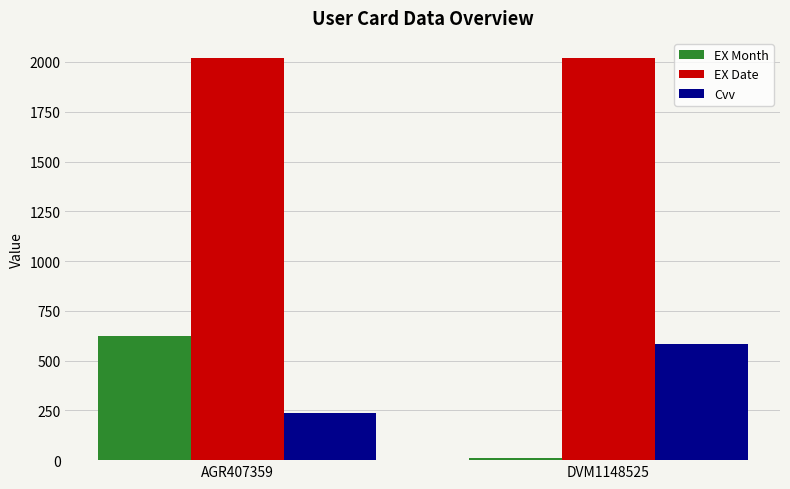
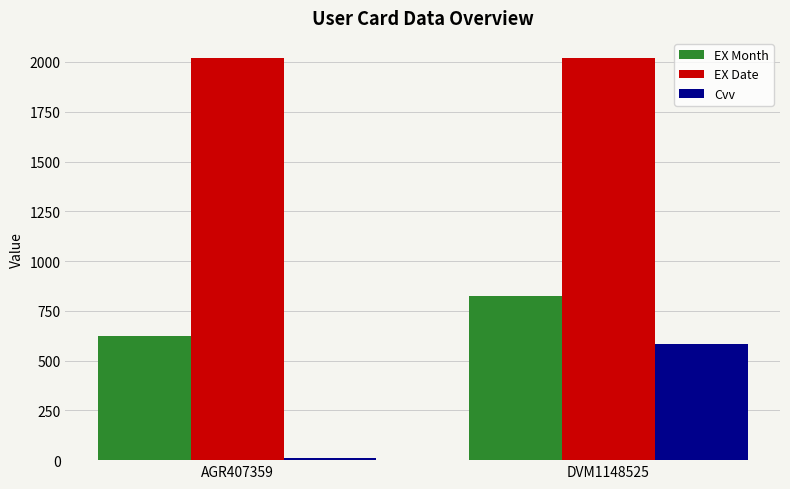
  {
    "EX Month": {
      "AGR407359": 630,
-     "DVM1148525": 10
+     "DVM1148525": 820
    },
    "EX Date": {
      "AGR407359": 2020,
      "DVM1148525": 2020
    },
    "Cvv": {
-     "AGR407359": 240,
+     "AGR407359": 10,
      "DVM1148525": 590
    }
  }
